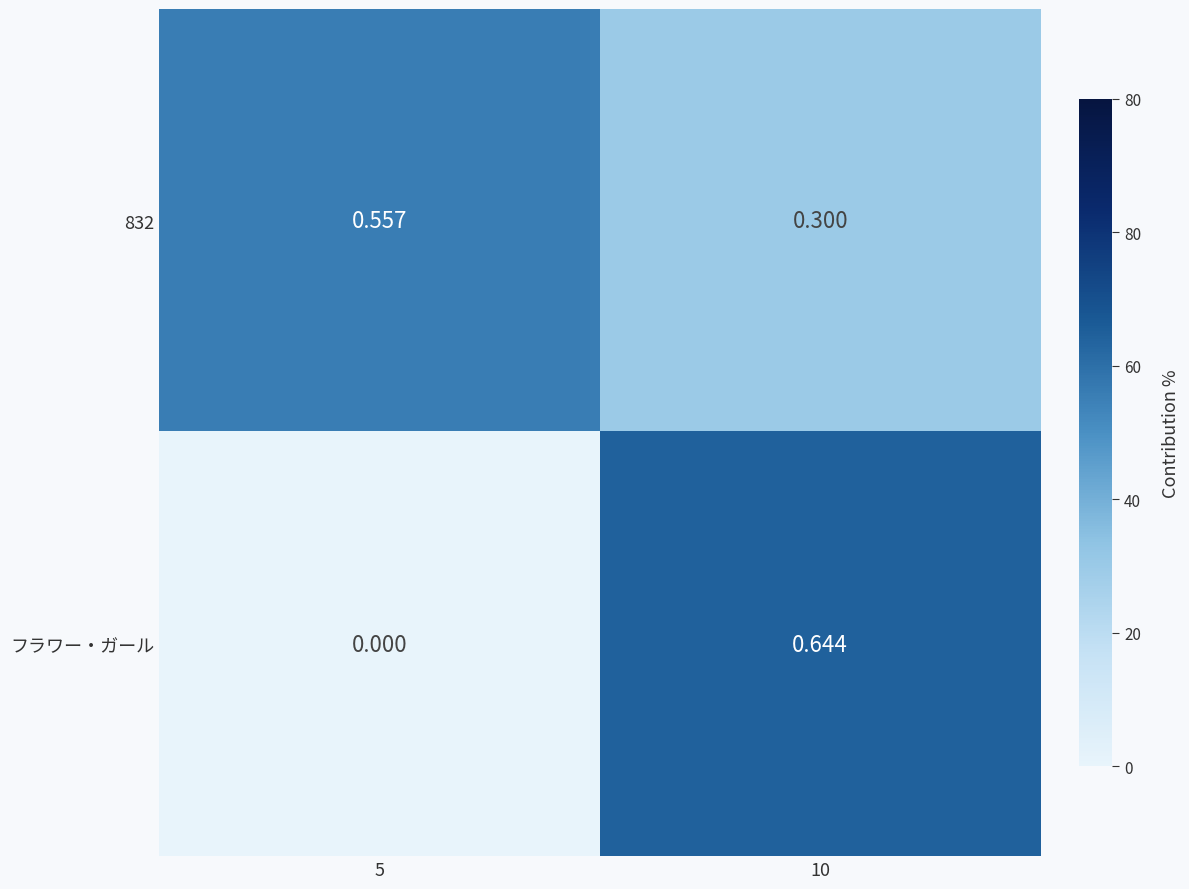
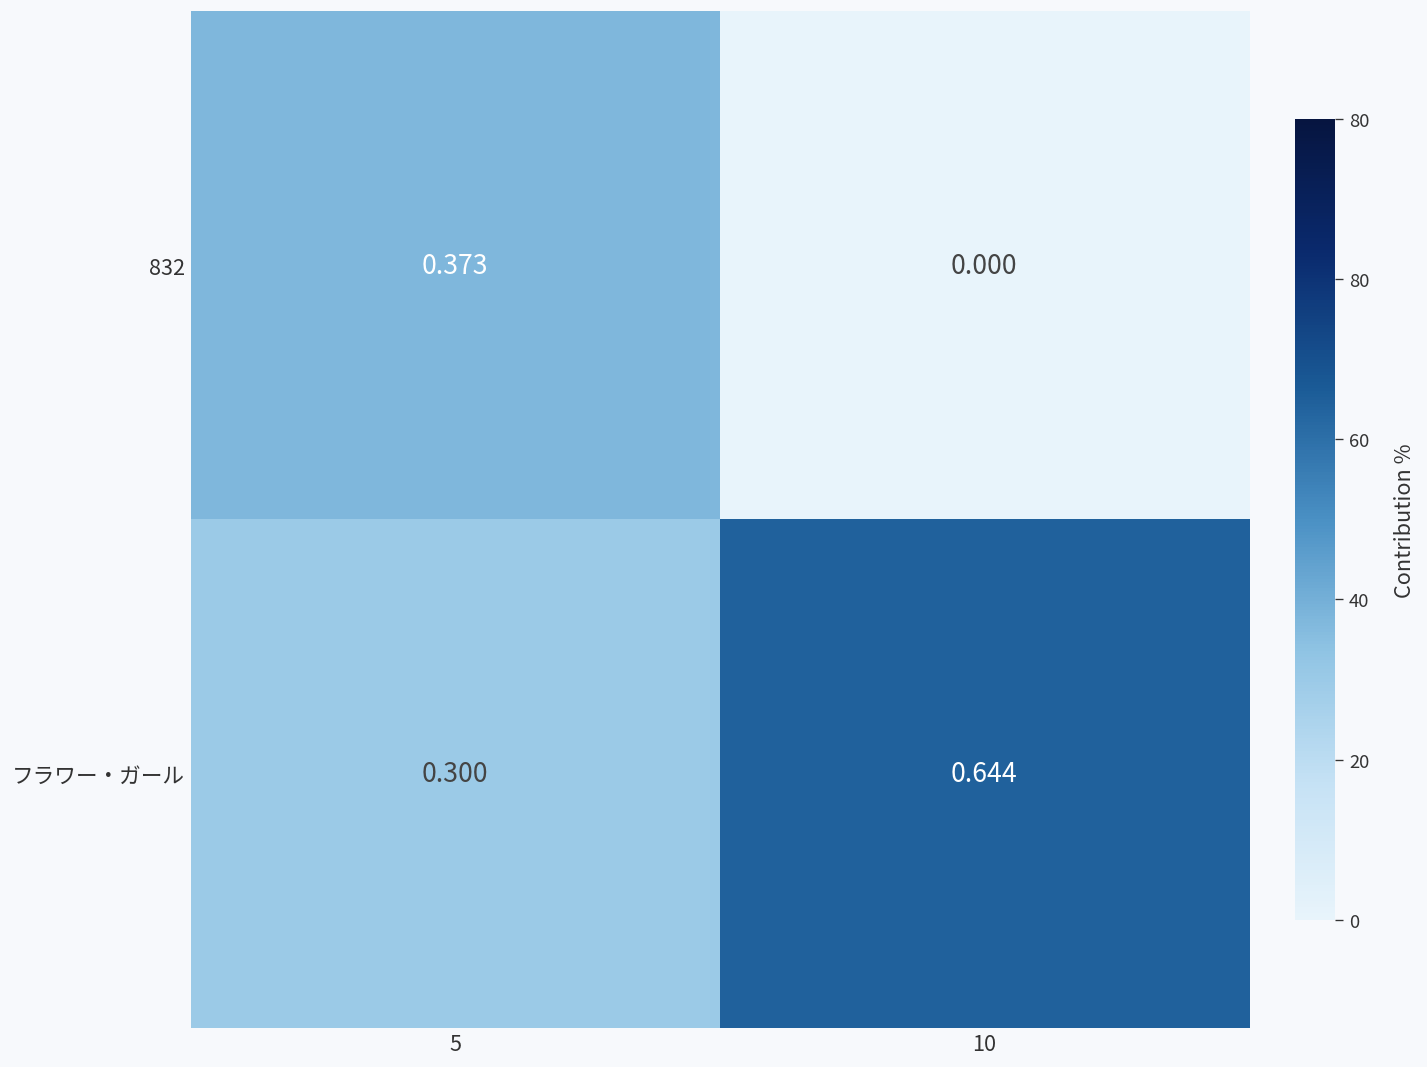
  {
    "832": {
-     "5": 0.557,
-     "10": 0.300
+     "5": 0.373,
+     "10": 0.000
    },
    "フラワー・ガール": {
-     "5": 0.000,
+     "5": 0.300,
      "10": 0.644
    }
  }
